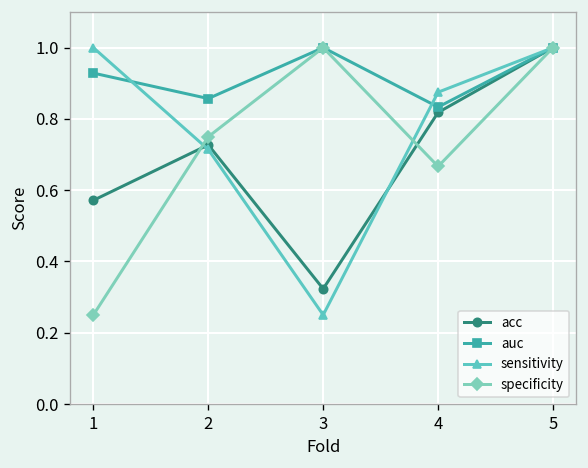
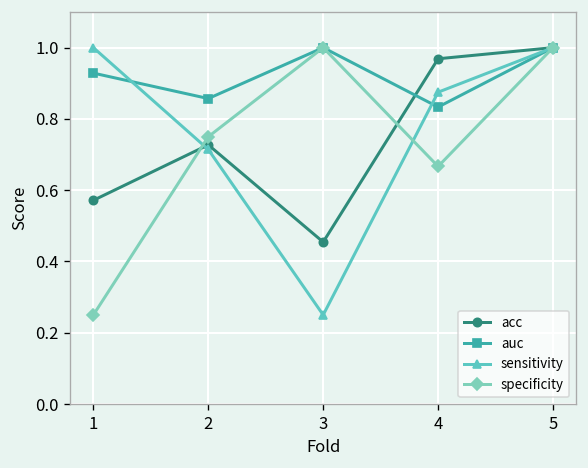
  {
    "acc": {
      "1": 0.57,
      "2": 0.73,
-     "3": 0.32,
-     "4": 0.82
+     "3": 0.45,
+     "4": 0.97
    }
  }
